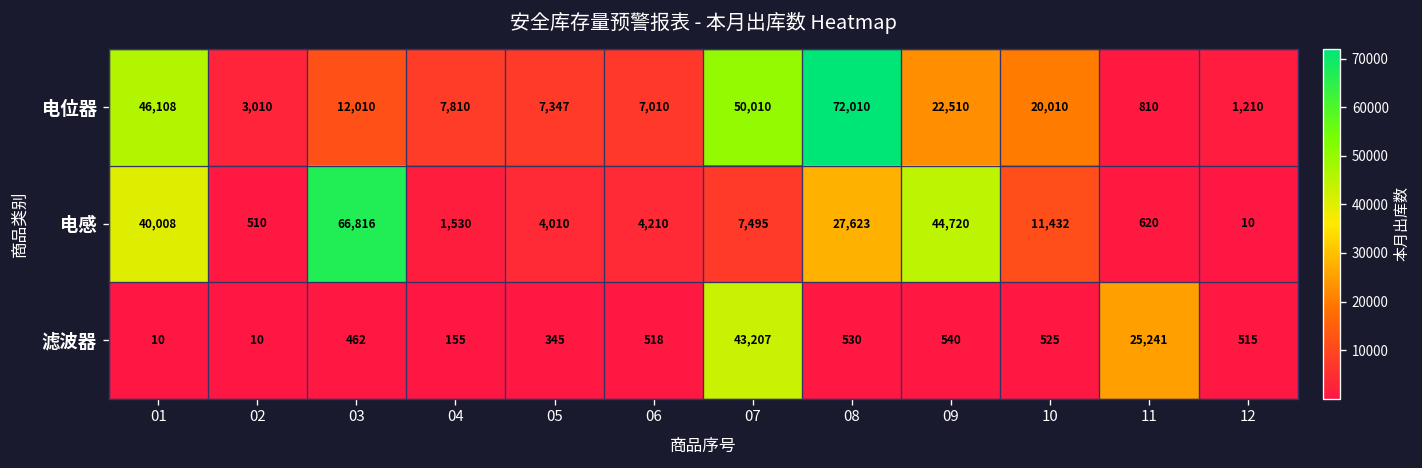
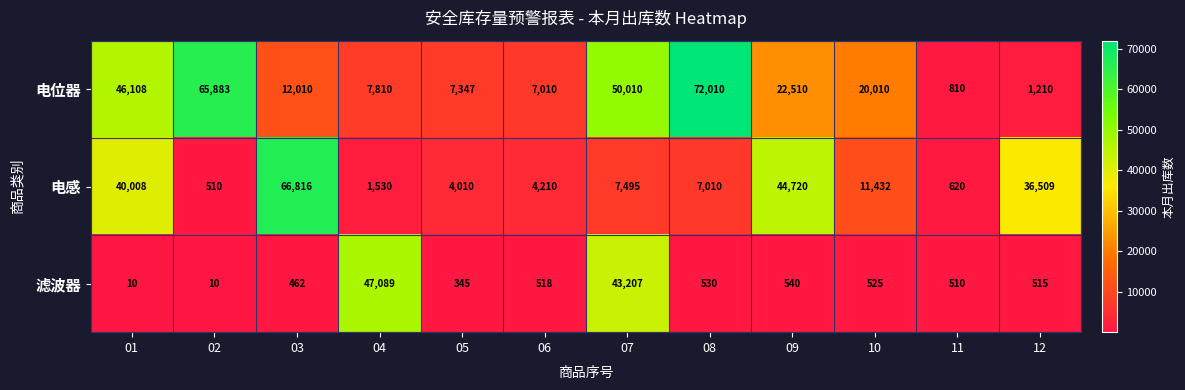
  {
    "电位器": {
      "01": "46,108",
-     "02": "3,010",
+     "02": "65,883",
      "03": "12,010",
      "04": "7,810",
      "05": "7,347",
      "06": "7,010",
      "07": "50,010",
      "08": "72,010",
      "09": "22,510",
      "10": "20,010",
      "11": "810",
      "12": "1,210"
    },
    "电感": {
      "01": "40,008",
      "02": "510",
      "03": "66,816",
      "04": "1,530",
      "05": "4,010",
      "06": "4,210",
      "07": "7,495",
-     "08": "27,623",
+     "08": "7,010",
      "09": "44,720",
      "10": "11,432",
      "11": "620",
-     "12": "10"
+     "12": "36,509"
    },
    "滤波器": {
      "01": "10",
      "02": "10",
      "03": "462",
-     "04": "155",
+     "04": "47,089",
      "05": "345",
      "06": "518",
      "07": "43,207",
      "08": "530",
      "09": "540",
      "10": "525",
-     "11": "25,241",
+     "11": "510",
      "12": "515"
    }
  }
